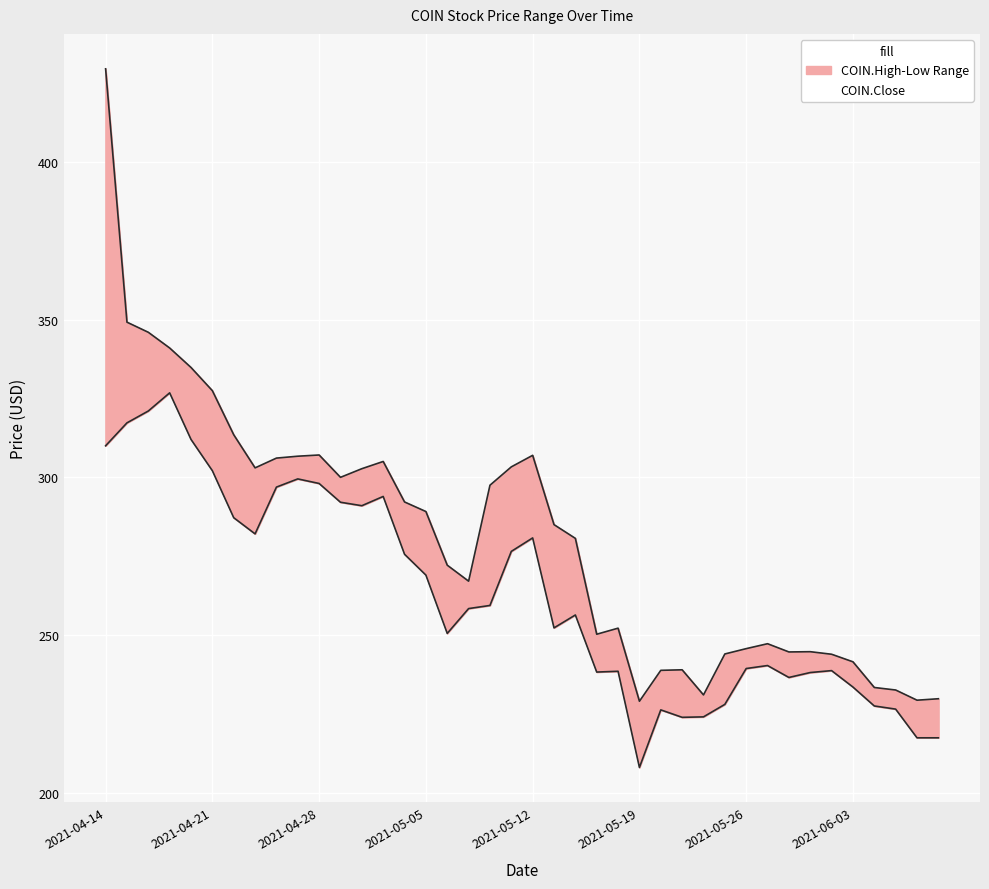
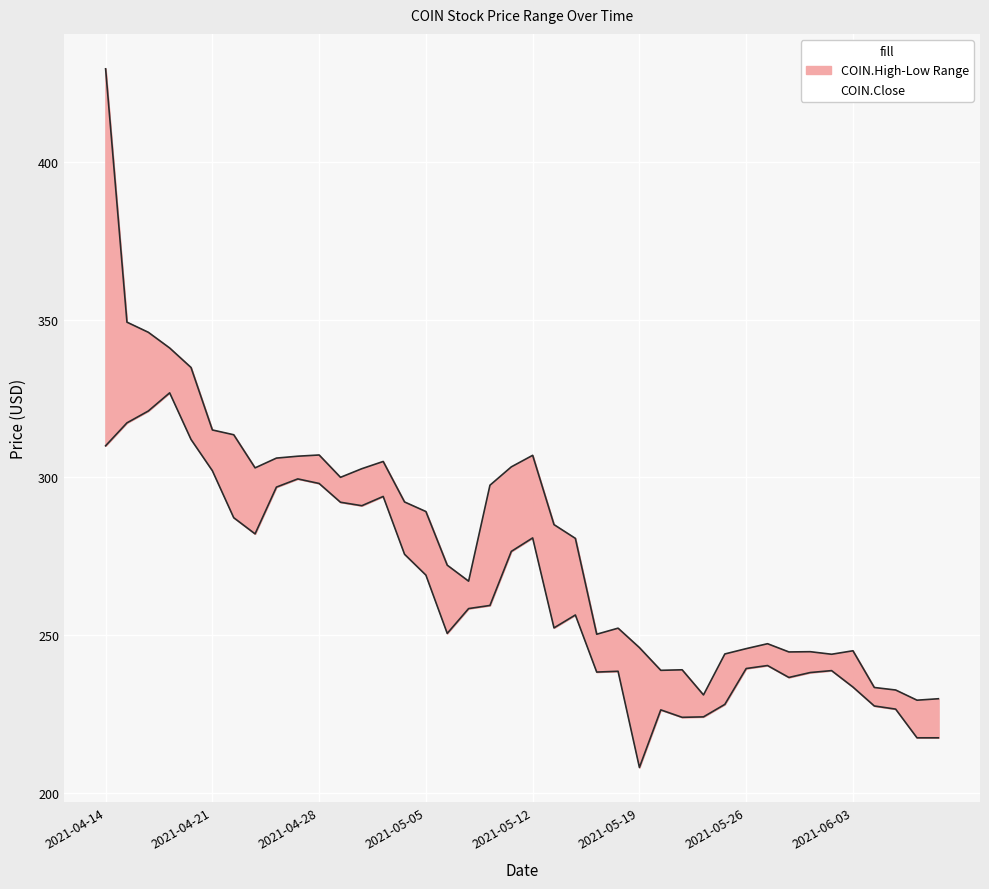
  {
    "COIN.High-Low Range": {
      "2021-04-14": 430,
-     "2021-04-21": 327,
+     "2021-04-21": 315,
      "2021-04-28": 307,
      "2021-05-05": 289,
      "2021-05-12": 307,
-     "2021-05-19": 229,
+     "2021-05-19": 246,
      "2021-05-26": 246,
-     "2021-06-03": 242
+     "2021-06-03": 245
    }
  }
